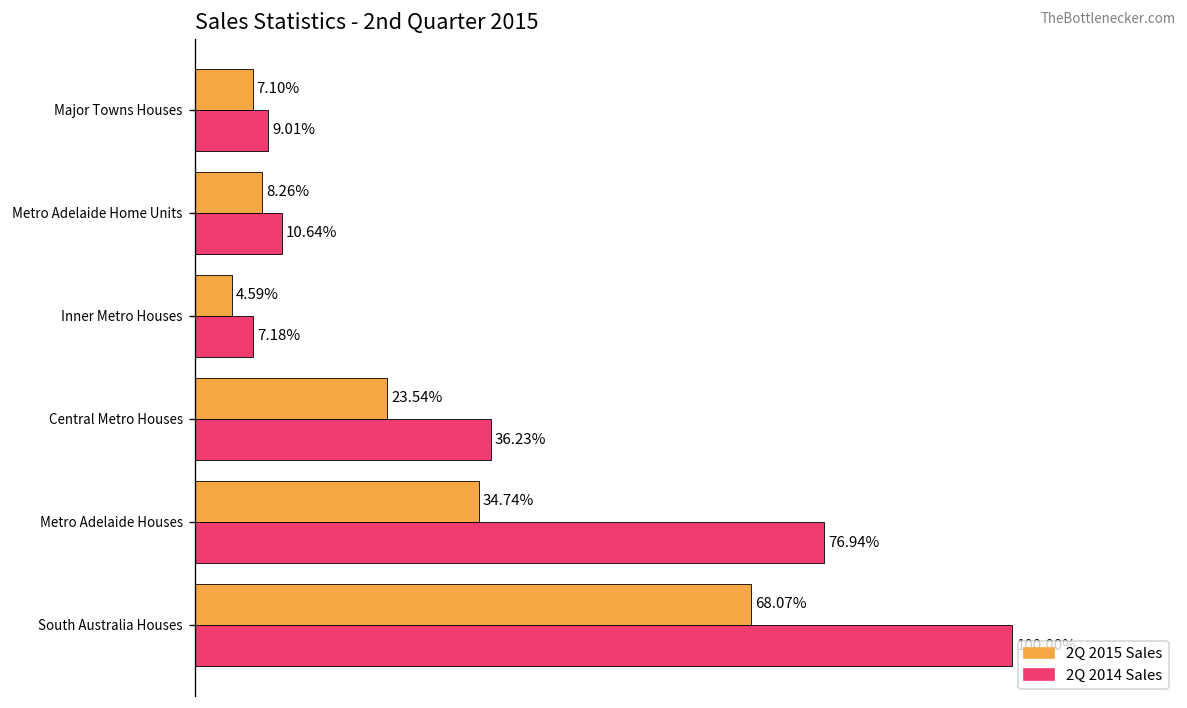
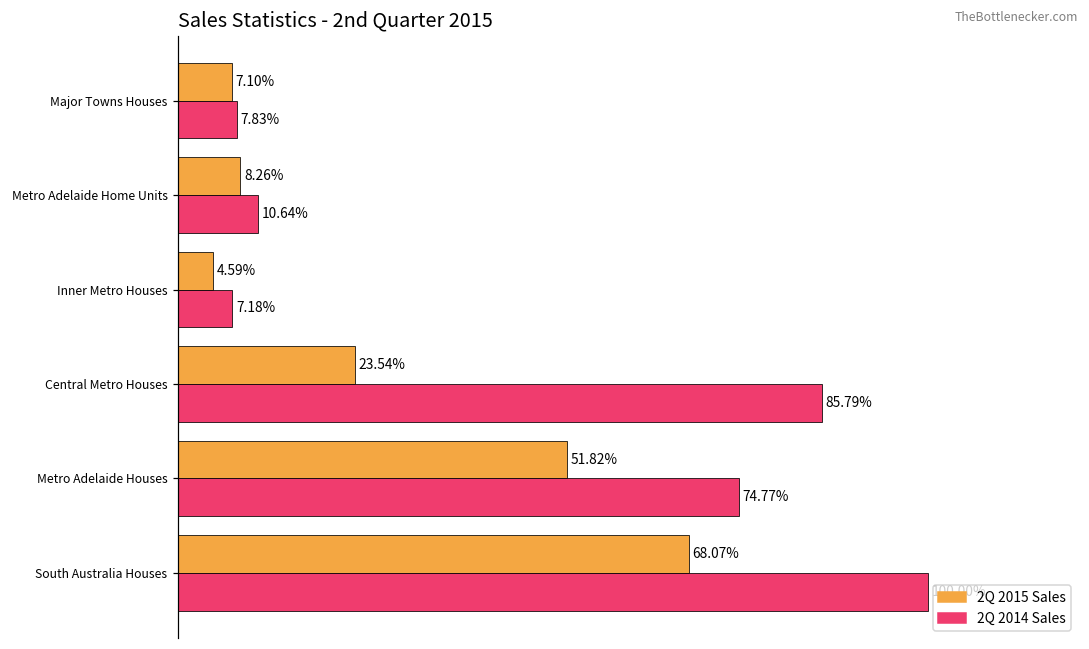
  {
    "2Q 2015 Sales": {
      "Major Towns Houses": "7.10%",
      "Metro Adelaide Home Units": "8.26%",
      "Inner Metro Houses": "4.59%",
      "Central Metro Houses": "23.54%",
-     "Metro Adelaide Houses": "34.74%",
+     "Metro Adelaide Houses": "51.82%",
      "South Australia Houses": "68.07%"
    },
    "2Q 2014 Sales": {
-     "Major Towns Houses": "9.01%",
+     "Major Towns Houses": "7.83%",
      "Metro Adelaide Home Units": "10.64%",
      "Inner Metro Houses": "7.18%",
-     "Central Metro Houses": "36.23%",
-     "Metro Adelaide Houses": "76.94%"
+     "Central Metro Houses": "85.79%",
+     "Metro Adelaide Houses": "74.77%"
    }
  }
